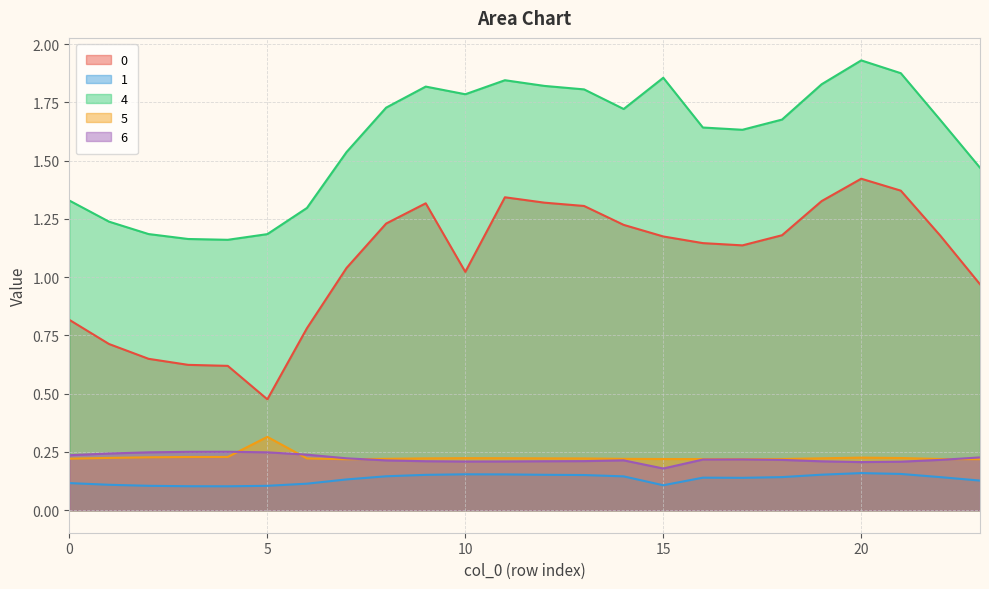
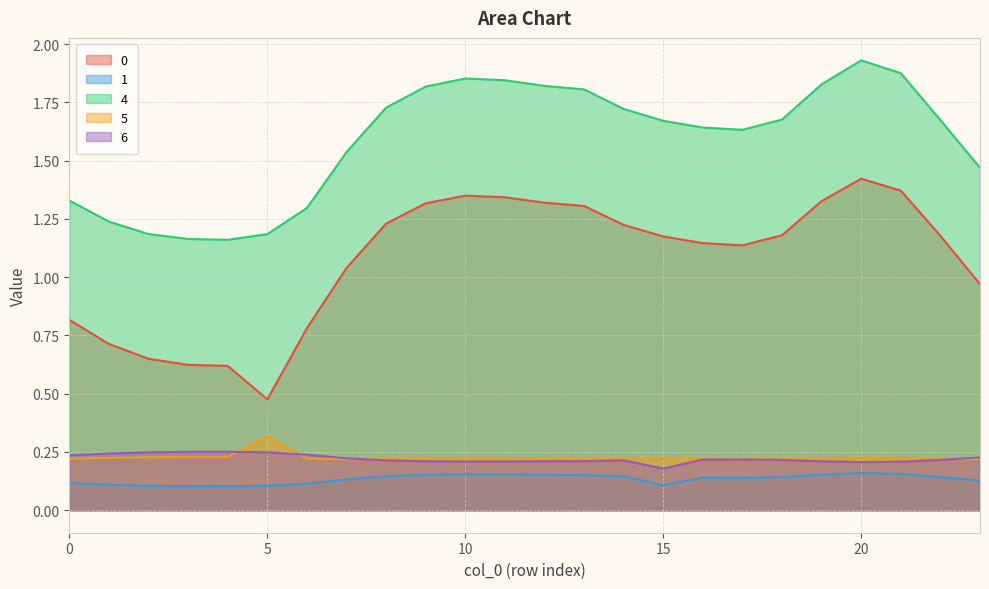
  {
    "0": {
      "0": 0.82,
      "5": 0.48,
-     "10": 1.02,
+     "10": 1.35,
      "15": 1.17,
      "20": 1.42
    },
    "1": {
      "0": 0.12,
      "5": 0.10,
      "10": 0.15,
      "15": 0.11,
      "20": 0.16
    },
    "4": {
      "0": 1.33,
      "5": 1.18,
-     "10": 1.78,
-     "15": 1.86,
+     "10": 1.85,
+     "15": 1.67,
      "20": 1.93
    },
    "5": {
      "0": 0.22,
      "5": 0.31,
      "10": 0.22,
      "15": 0.22,
      "20": 0.23
    },
    "6": {
      "0": 0.24,
      "5": 0.25,
      "10": 0.21,
      "15": 0.18,
      "20": 0.21
    }
  }
